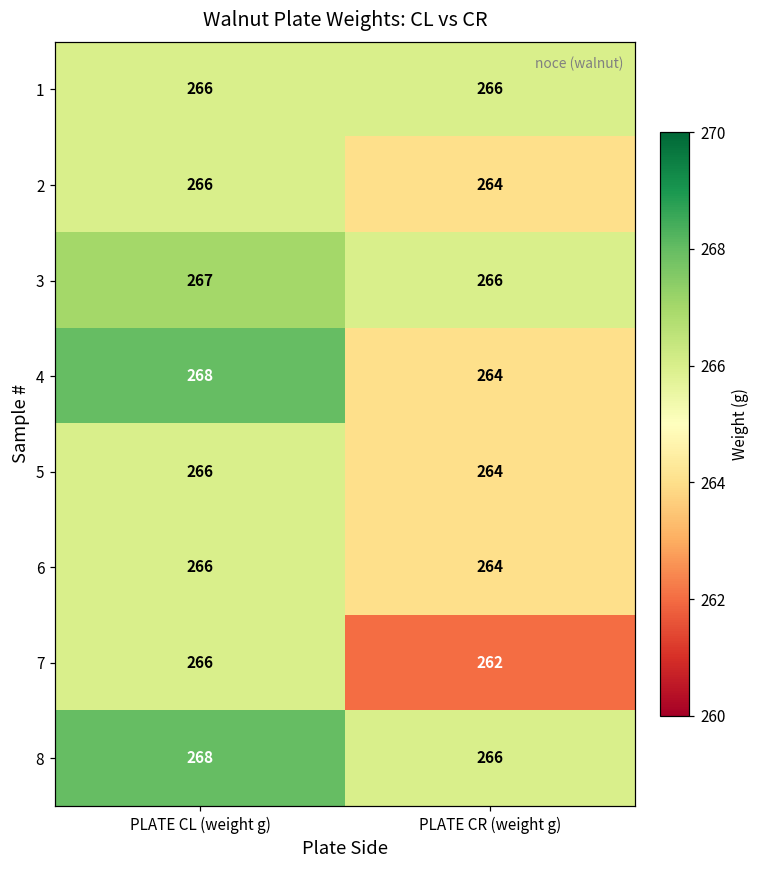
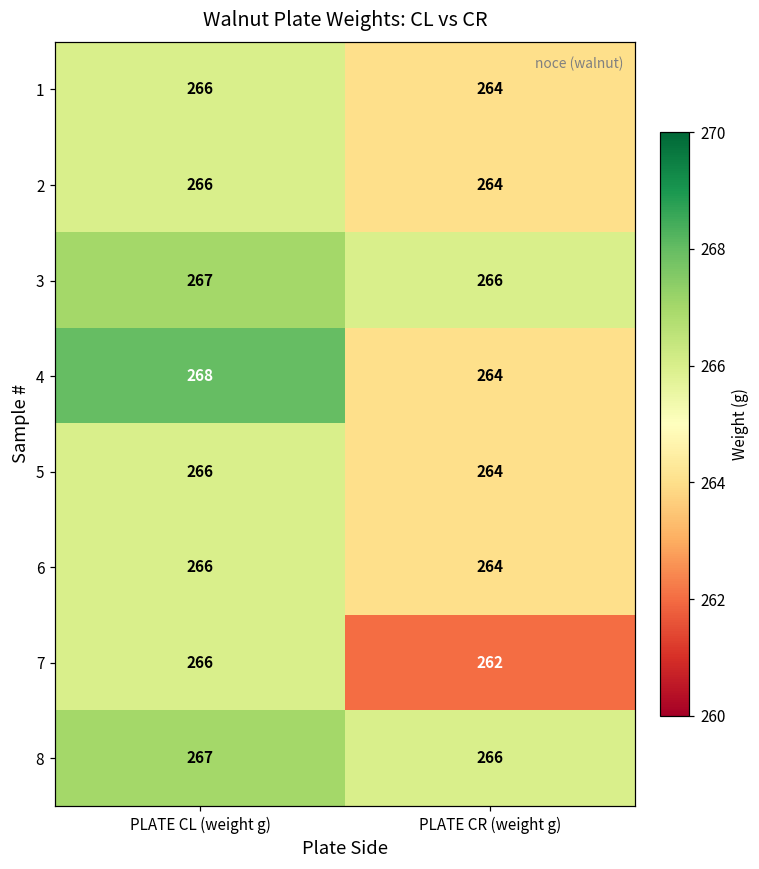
  {
    "1": {
      "PLATE CL (weight g)": 266,
-     "PLATE CR (weight g)": 266
+     "PLATE CR (weight g)": 264
    },
    "2": {
      "PLATE CL (weight g)": 266,
      "PLATE CR (weight g)": 264
    },
    "3": {
      "PLATE CL (weight g)": 267,
      "PLATE CR (weight g)": 266
    },
    "4": {
      "PLATE CL (weight g)": 268,
      "PLATE CR (weight g)": 264
    },
    "5": {
      "PLATE CL (weight g)": 266,
      "PLATE CR (weight g)": 264
    },
    "6": {
      "PLATE CL (weight g)": 266,
      "PLATE CR (weight g)": 264
    },
    "7": {
      "PLATE CL (weight g)": 266,
      "PLATE CR (weight g)": 262
    },
    "8": {
-     "PLATE CL (weight g)": 268,
+     "PLATE CL (weight g)": 267,
      "PLATE CR (weight g)": 266
    }
  }
